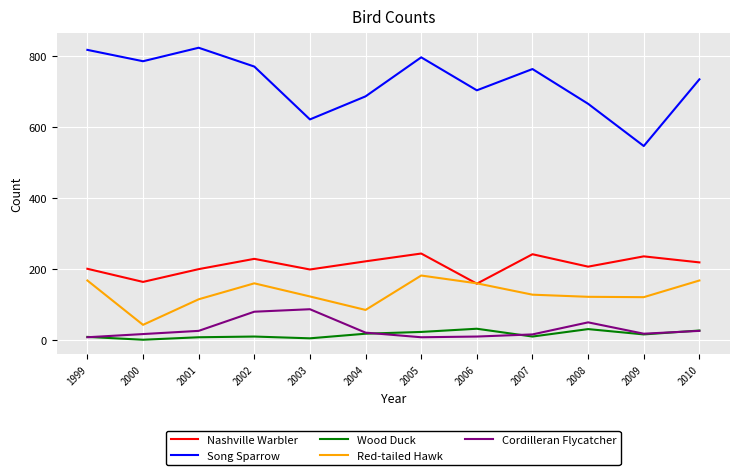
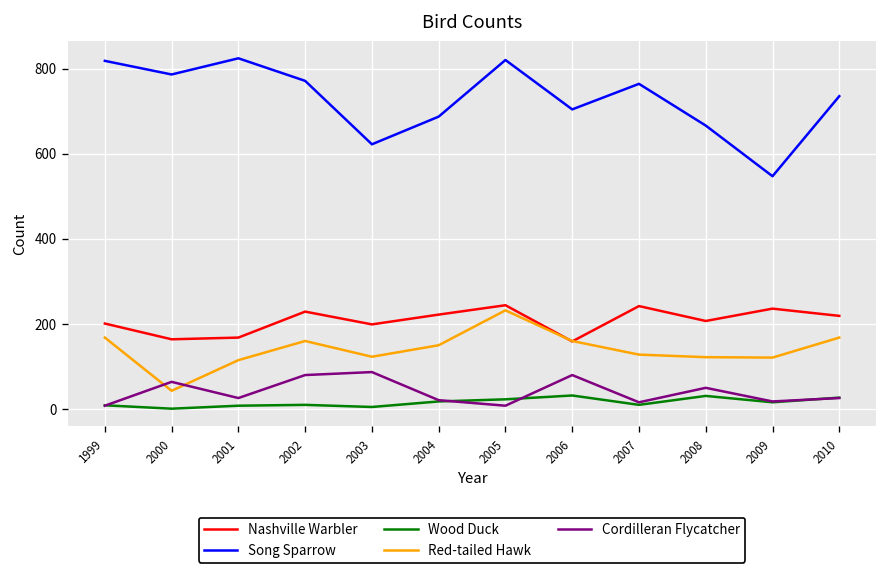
  {
    "Nashville Warbler": {
      "1999": 200,
      "2000": 160,
-     "2001": 200,
+     "2001": 170,
      "2002": 230,
      "2003": 200,
      "2004": 220,
      "2005": 240,
      "2007": 240,
      "2008": 210,
      "2009": 240,
      "2010": 220
    },
    "Song Sparrow": {
      "1999": 820,
      "2000": 790,
      "2001": 820,
      "2002": 770,
      "2003": 620,
      "2004": 690,
-     "2005": 800,
+     "2005": 820,
      "2006": 700,
      "2007": 760,
      "2008": 670,
      "2009": 550,
      "2010": 740
    },
    "Wood Duck": {
      "2000": 0,
      "2001": 10,
      "2002": 10,
      "2003": 10,
      "2005": 20,
      "2006": 30,
      "2008": 30
    },
    "Red-tailed Hawk": {
      "1999": 170,
      "2000": 40,
      "2001": 120,
      "2002": 160,
      "2003": 120,
-     "2004": 90,
-     "2005": 180,
+     "2004": 150,
+     "2005": 230,
      "2007": 130,
      "2008": 120,
      "2009": 120,
      "2010": 170
    },
    "Cordilleran Flycatcher": {
-     "2000": 20,
+     "2000": 60,
      "2001": 30,
      "2002": 80,
      "2003": 90,
      "2005": 10,
-     "2006": 10,
+     "2006": 80,
      "2008": 50
    }
  }
